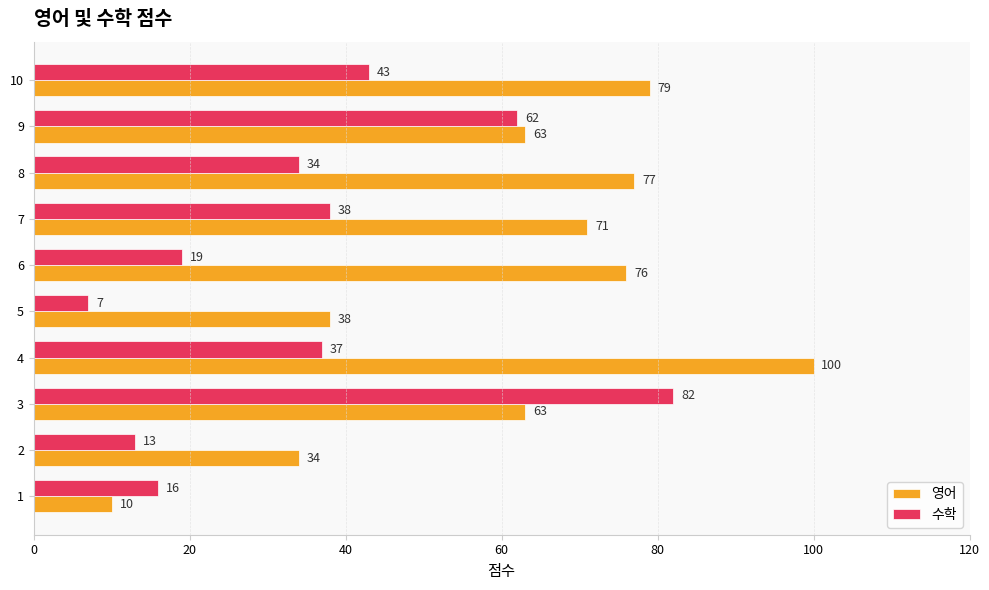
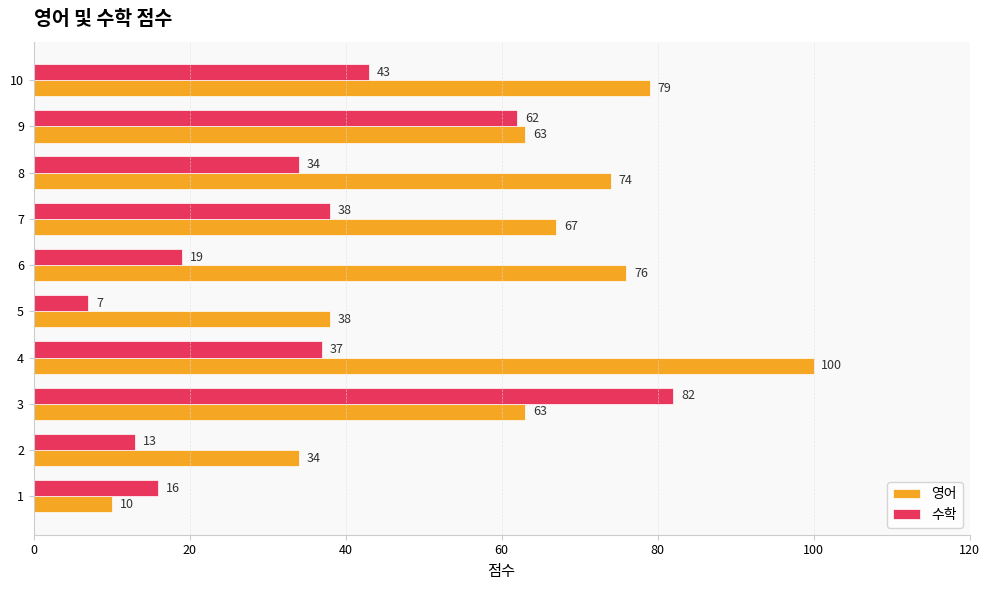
  {
    "영어": {
      "10": 79,
      "9": 63,
-     "8": 77,
-     "7": 71,
+     "8": 74,
+     "7": 67,
      "6": 76,
      "5": 38,
      "4": 100,
      "3": 63,
      "2": 34,
      "1": 10
    },
    "수학": {
      "10": 43,
      "9": 62,
      "8": 34,
      "7": 38,
      "6": 19,
      "5": 7,
      "4": 37,
      "3": 82,
      "2": 13,
      "1": 16
    }
  }
